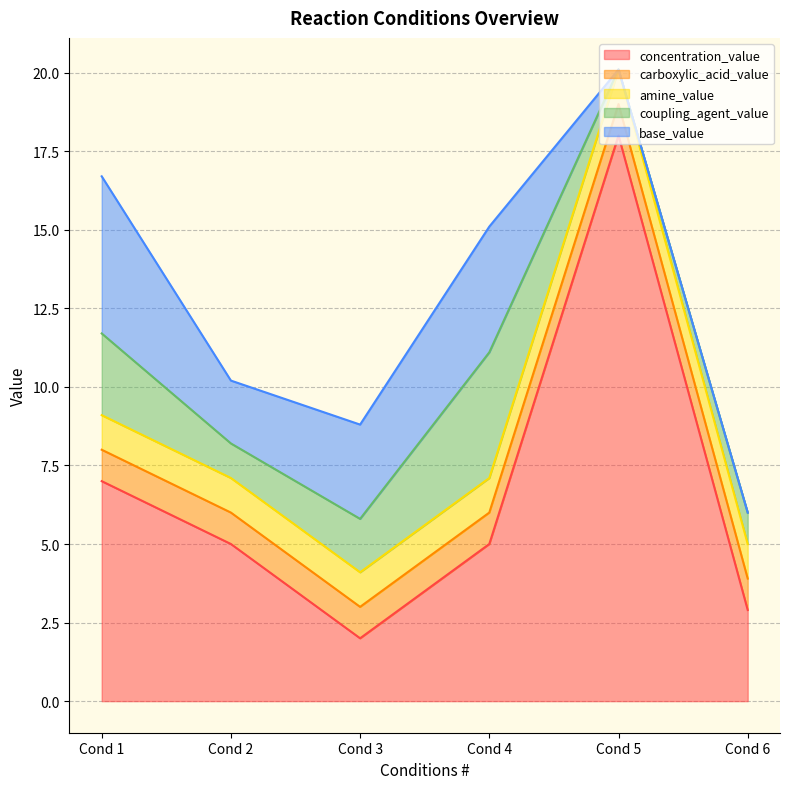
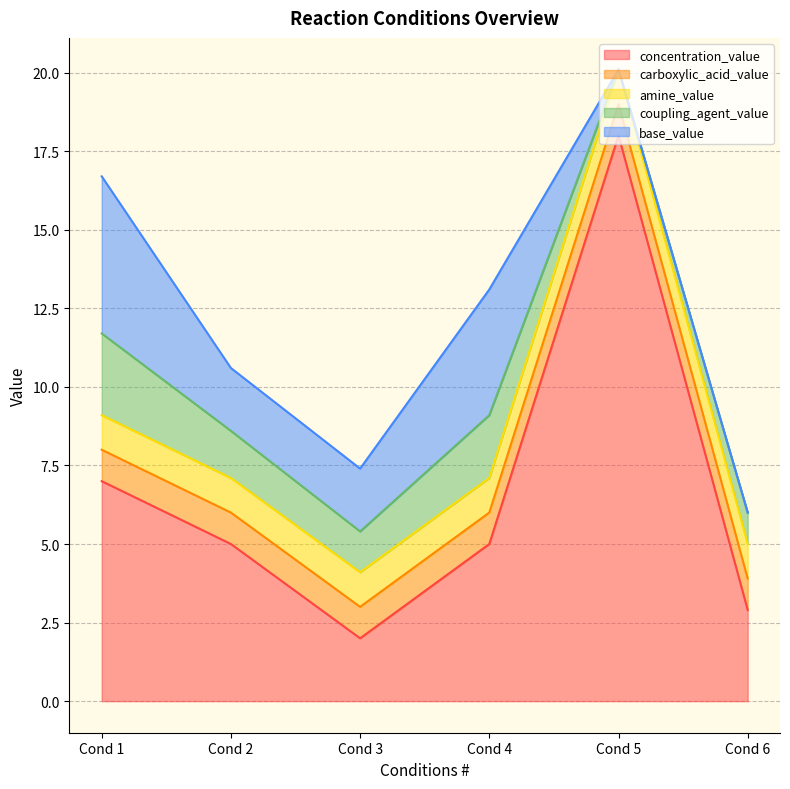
  {
    "concentration_value": {
      "Cond 1": 7.0,
      "Cond 2": 5.0,
      "Cond 3": 2.0,
      "Cond 4": 5.0,
      "Cond 6": 2.9
    },
    "carboxylic_acid_value": {
      "Cond 1": 1.0,
      "Cond 2": 1.0,
      "Cond 3": 1.0,
      "Cond 4": 1.0,
      "Cond 6": 1.0
    },
    "amine_value": {
      "Cond 1": 1.1,
      "Cond 2": 1.1,
      "Cond 3": 1.1,
      "Cond 4": 1.1,
      "Cond 6": 1.1
    },
    "coupling_agent_value": {
      "Cond 1": 2.6,
-     "Cond 2": 1.1,
-     "Cond 3": 1.7,
-     "Cond 4": 4
+     "Cond 2": 1.5,
+     "Cond 3": 1.3,
+     "Cond 4": 2
    },
    "base_value": {
      "Cond 1": 5,
      "Cond 2": 2,
-     "Cond 3": 3,
+     "Cond 3": 2,
      "Cond 4": 4
    }
  }
